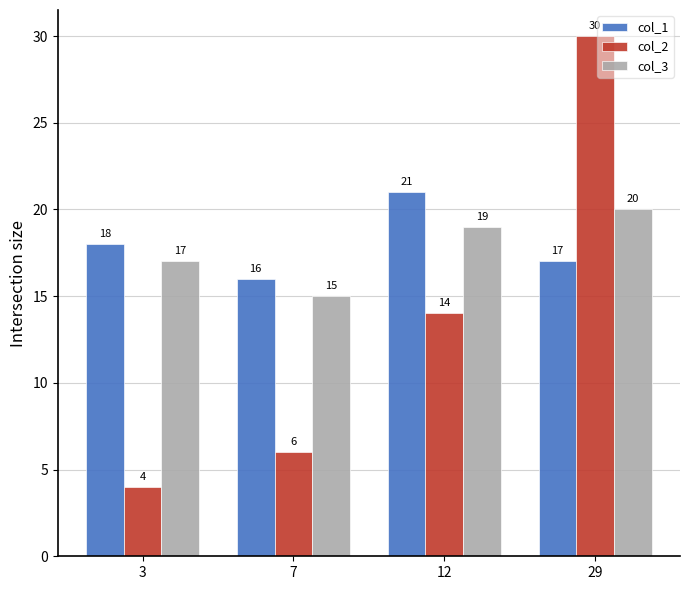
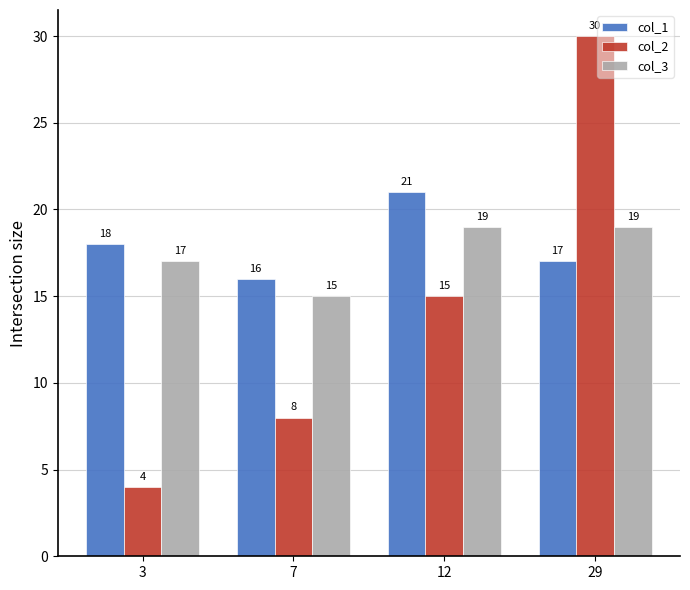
  {
    "col_1": {
      "3": 18,
      "7": 16,
      "12": 21,
      "29": 17
    },
    "col_2": {
      "3": 4,
-     "7": 6,
-     "12": 14
+     "7": 8,
+     "12": 15
    },
    "col_3": {
      "3": 17,
      "7": 15,
      "12": 19,
-     "29": 20
+     "29": 19
    }
  }
